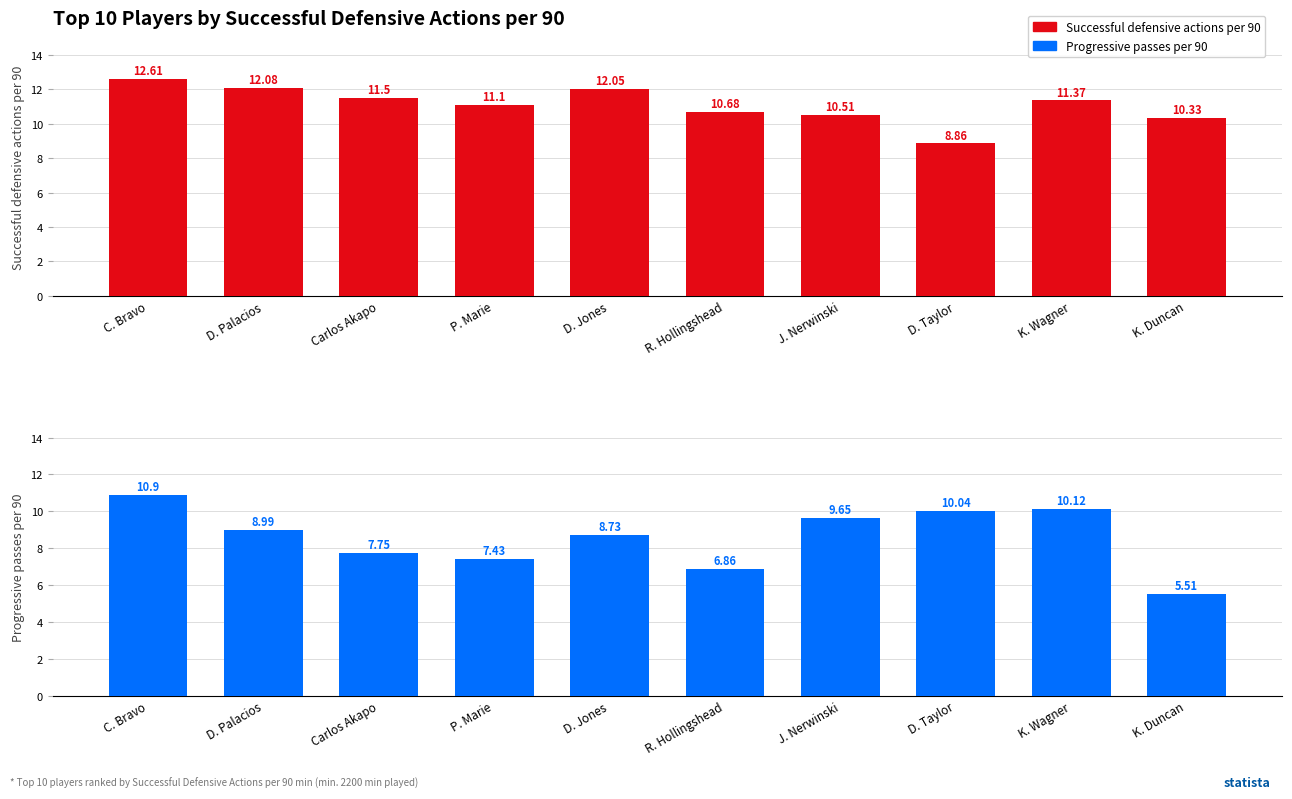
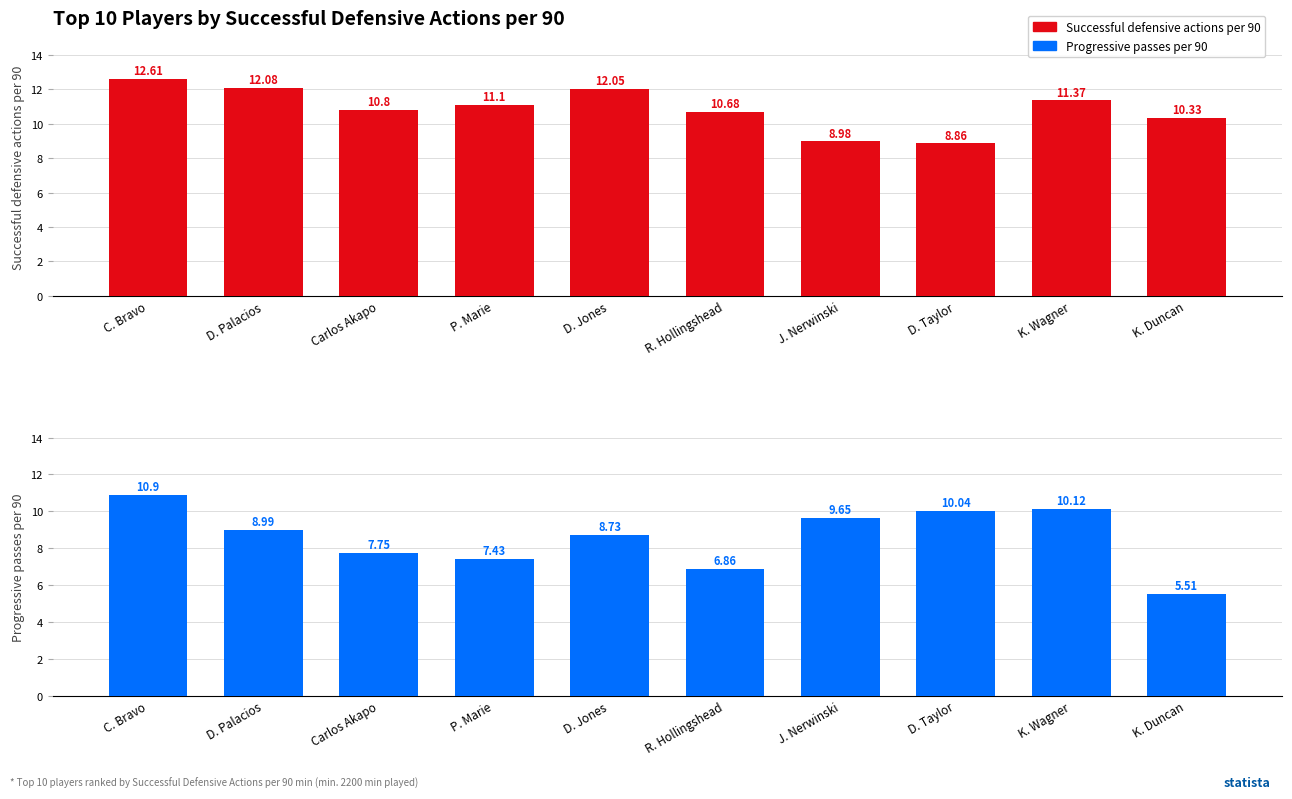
  {
    "Top 10 Players by Successful Defensive Actions per 90": {
      "C. Bravo": 12.61,
      "D. Palacios": 12.08,
-     "Carlos Akapo": 11.5,
+     "Carlos Akapo": 10.8,
      "P. Marie": 11.1,
      "D. Jones": 12.05,
      "R. Hollingshead": 10.68,
-     "J. Nerwinski": 10.51,
+     "J. Nerwinski": 8.98,
      "D. Taylor": 8.86,
      "K. Wagner": 11.37,
      "K. Duncan": 10.33
    }
  }
